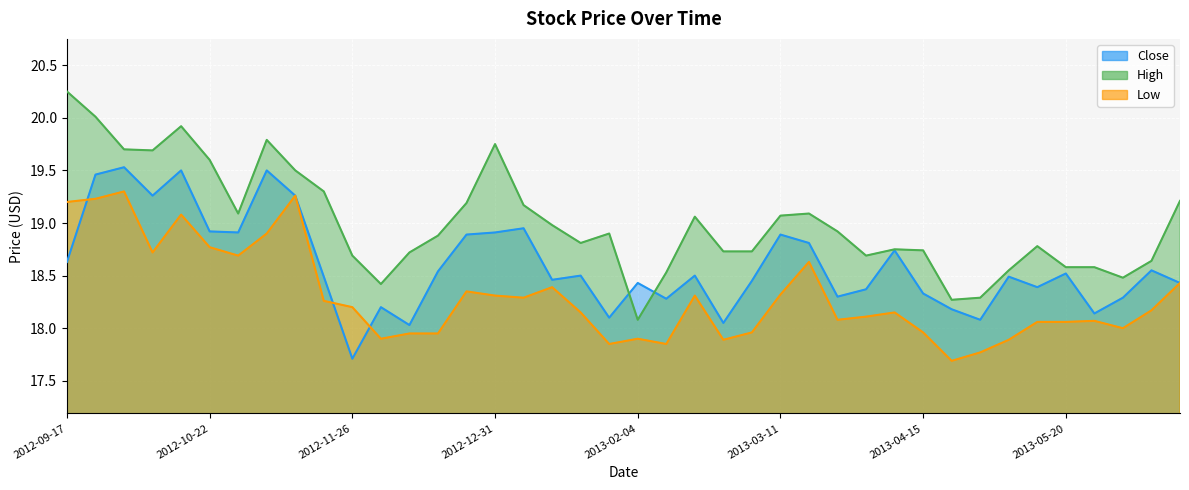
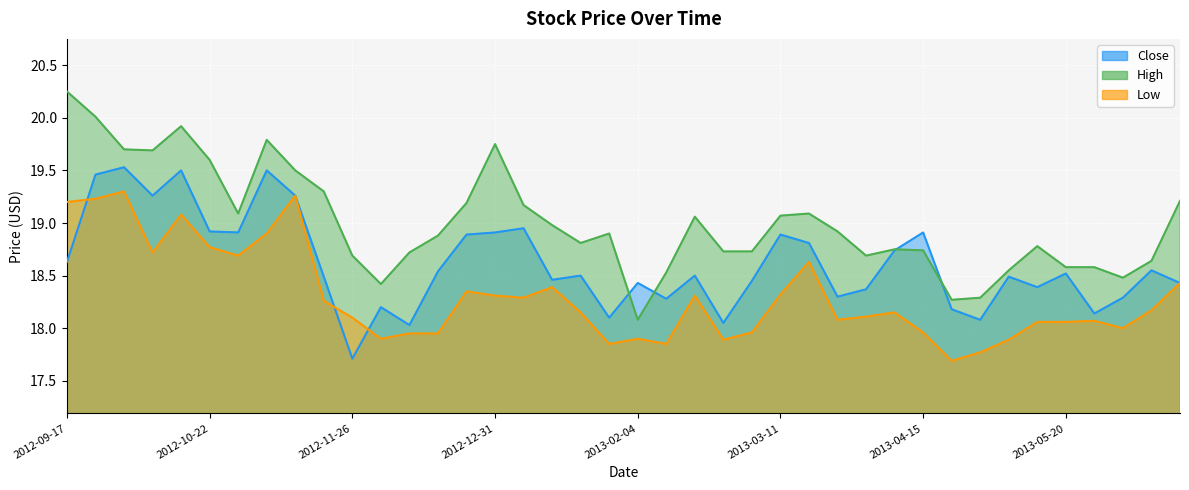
  {
    "Close": {
      "2012-09-17": 18.63,
      "2012-10-22": 18.92,
      "2012-11-26": 17.71,
      "2012-12-31": 18.91,
      "2013-02-04": 18.43,
      "2013-03-11": 18.89,
-     "2013-04-15": 18.33,
+     "2013-04-15": 18.91,
      "2013-05-20": 18.52
    },
    "High": {
      "2012-09-17": 20.25,
      "2012-10-22": 19.60,
      "2012-11-26": 18.69,
      "2012-12-31": 19.75,
      "2013-02-04": 18.08,
      "2013-03-11": 19.07,
      "2013-04-15": 18.74,
      "2013-05-20": 18.58
    },
    "Low": {
      "2012-09-17": 19.2,
      "2012-10-22": 18.77,
-     "2012-11-26": 18.2,
+     "2012-11-26": 18.1,
      "2012-12-31": 18.3,
      "2013-02-04": 17.9,
      "2013-03-11": 18.3,
      "2013-04-15": 17.96,
      "2013-05-20": 18.06
    }
  }
